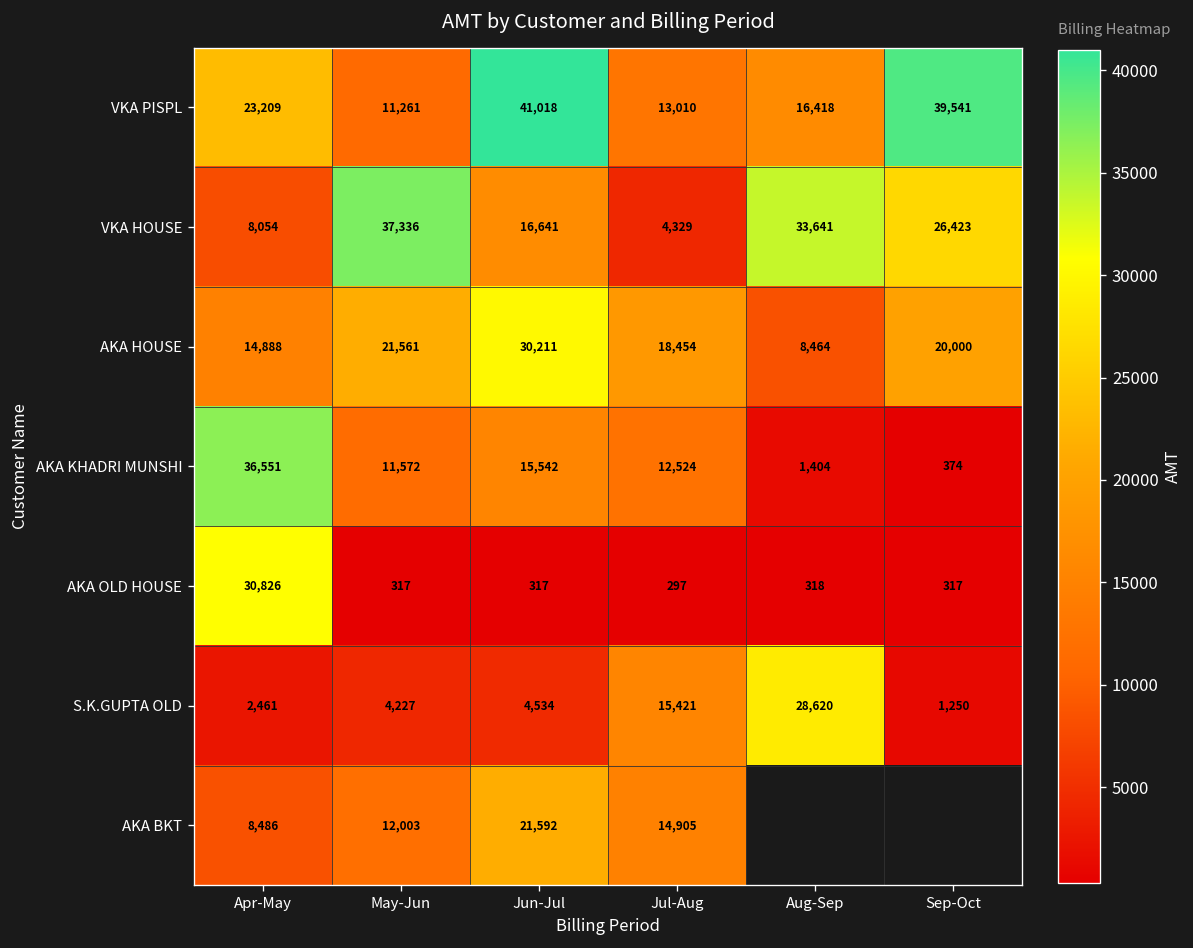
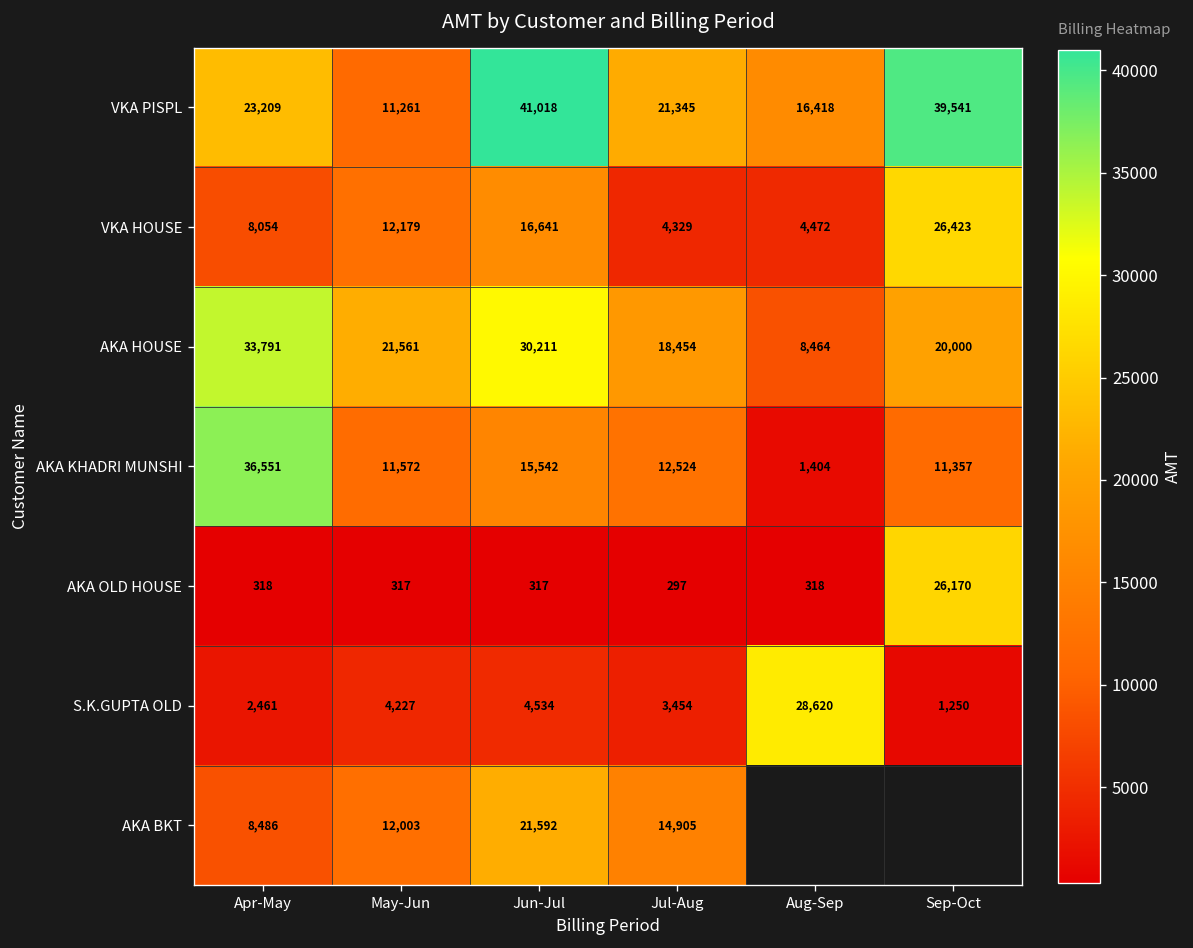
  {
    "VKA PISPL": {
      "Apr-May": "23,209",
      "May-Jun": "11,261",
      "Jun-Jul": "41,018",
-     "Jul-Aug": "13,010",
+     "Jul-Aug": "21,345",
      "Aug-Sep": "16,418",
      "Sep-Oct": "39,541"
    },
    "VKA HOUSE": {
      "Apr-May": "8,054",
-     "May-Jun": "37,336",
+     "May-Jun": "12,179",
      "Jun-Jul": "16,641",
      "Jul-Aug": "4,329",
-     "Aug-Sep": "33,641",
+     "Aug-Sep": "4,472",
      "Sep-Oct": "26,423"
    },
    "AKA HOUSE": {
-     "Apr-May": "14,888",
+     "Apr-May": "33,791",
      "May-Jun": "21,561",
      "Jun-Jul": "30,211",
      "Jul-Aug": "18,454",
      "Aug-Sep": "8,464",
      "Sep-Oct": "20,000"
    },
    "AKA KHADRI MUNSHI": {
      "Apr-May": "36,551",
      "May-Jun": "11,572",
      "Jun-Jul": "15,542",
      "Jul-Aug": "12,524",
      "Aug-Sep": "1,404",
-     "Sep-Oct": "374"
+     "Sep-Oct": "11,357"
    },
    "AKA OLD HOUSE": {
-     "Apr-May": "30,826",
+     "Apr-May": "318",
      "May-Jun": "317",
      "Jun-Jul": "317",
      "Jul-Aug": "297",
      "Aug-Sep": "318",
-     "Sep-Oct": "317"
+     "Sep-Oct": "26,170"
    },
    "S.K.GUPTA OLD": {
      "Apr-May": "2,461",
      "May-Jun": "4,227",
      "Jun-Jul": "4,534",
-     "Jul-Aug": "15,421",
+     "Jul-Aug": "3,454",
      "Aug-Sep": "28,620",
      "Sep-Oct": "1,250"
    },
    "AKA BKT": {
      "Apr-May": "8,486",
      "May-Jun": "12,003",
      "Jun-Jul": "21,592",
      "Jul-Aug": "14,905"
    }
  }
